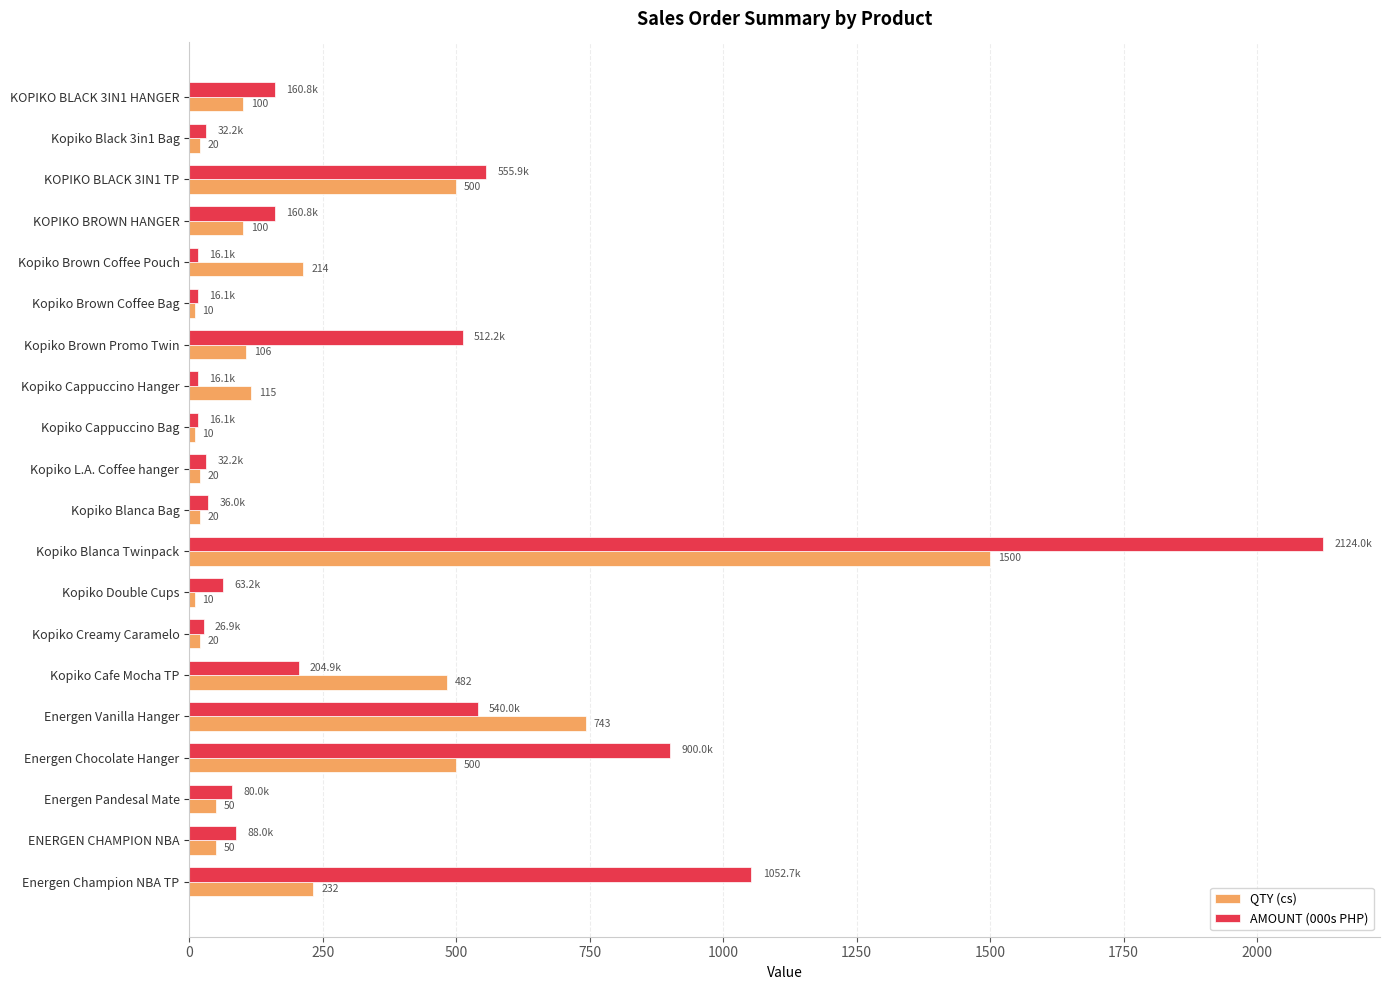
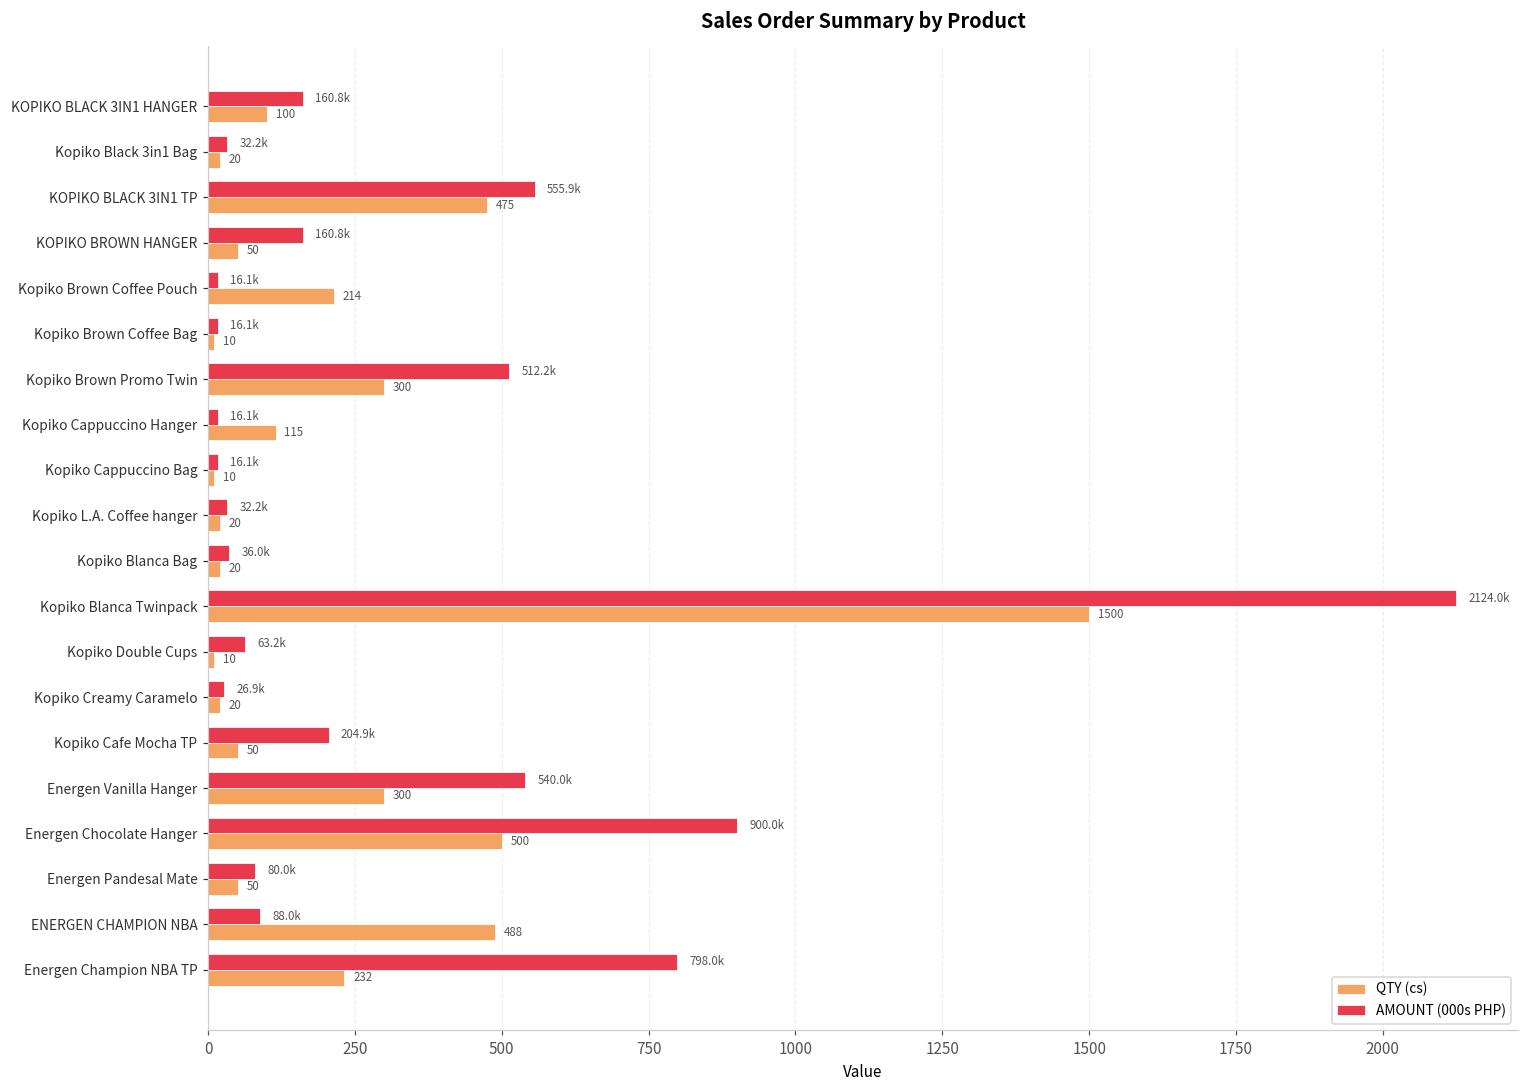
  {
    "QTY (cs)": {
      "KOPIKO BLACK 3IN1 HANGER": "100",
      "Kopiko Black 3in1 Bag": "20",
-     "KOPIKO BLACK 3IN1 TP": "500",
-     "KOPIKO BROWN HANGER": "100",
+     "KOPIKO BLACK 3IN1 TP": "475",
+     "KOPIKO BROWN HANGER": "50",
      "Kopiko Brown Coffee Pouch": "214",
      "Kopiko Brown Coffee Bag": "10",
-     "Kopiko Brown Promo Twin": "106",
+     "Kopiko Brown Promo Twin": "300",
      "Kopiko Cappuccino Hanger": "115",
      "Kopiko Cappuccino Bag": "10",
      "Kopiko L.A. Coffee hanger": "20",
      "Kopiko Blanca Bag": "20",
      "Kopiko Blanca Twinpack": "1500",
      "Kopiko Double Cups": "10",
      "Kopiko Creamy Caramelo": "20",
-     "Kopiko Cafe Mocha TP": "482",
-     "Energen Vanilla Hanger": "743",
+     "Kopiko Cafe Mocha TP": "50",
+     "Energen Vanilla Hanger": "300",
      "Energen Chocolate Hanger": "500",
      "Energen Pandesal Mate": "50",
-     "ENERGEN CHAMPION NBA": "50",
+     "ENERGEN CHAMPION NBA": "488",
      "Energen Champion NBA TP": "232"
    },
    "AMOUNT (000s PHP)": {
      "KOPIKO BLACK 3IN1 HANGER": "160.8k",
      "Kopiko Black 3in1 Bag": "32.2k",
      "KOPIKO BLACK 3IN1 TP": "555.9k",
      "KOPIKO BROWN HANGER": "160.8k",
      "Kopiko Brown Coffee Pouch": "16.1k",
      "Kopiko Brown Coffee Bag": "16.1k",
      "Kopiko Brown Promo Twin": "512.2k",
      "Kopiko Cappuccino Hanger": "16.1k",
      "Kopiko Cappuccino Bag": "16.1k",
      "Kopiko L.A. Coffee hanger": "32.2k",
      "Kopiko Blanca Bag": "36.0k",
      "Kopiko Blanca Twinpack": "2124.0k",
      "Kopiko Double Cups": "63.2k",
      "Kopiko Creamy Caramelo": "26.9k",
      "Kopiko Cafe Mocha TP": "204.9k",
      "Energen Vanilla Hanger": "540.0k",
      "Energen Chocolate Hanger": "900.0k",
      "Energen Pandesal Mate": "80.0k",
      "ENERGEN CHAMPION NBA": "88.0k",
-     "Energen Champion NBA TP": "1052.7k"
+     "Energen Champion NBA TP": "798.0k"
    }
  }
